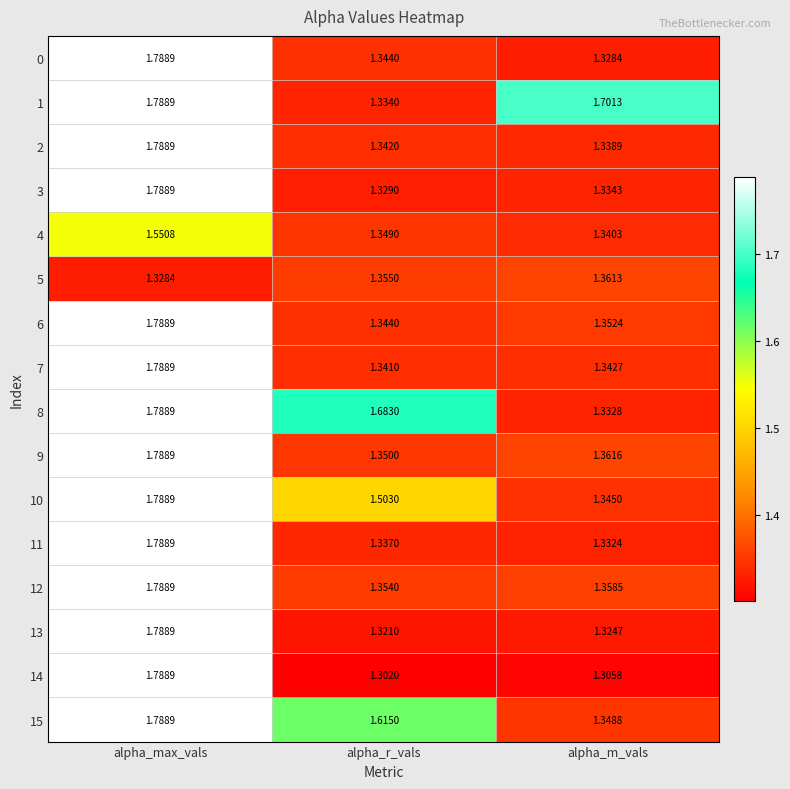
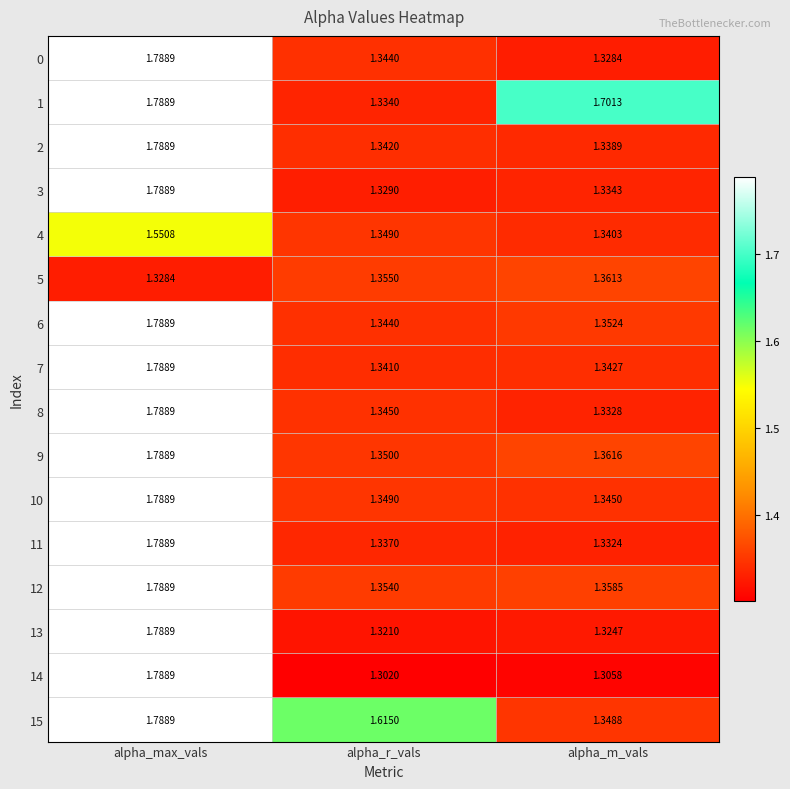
  {
    "0": {
      "alpha_max_vals": 1.7889,
      "alpha_r_vals": 1.3440,
      "alpha_m_vals": 1.3284
    },
    "1": {
      "alpha_max_vals": 1.7889,
      "alpha_r_vals": 1.3340,
      "alpha_m_vals": 1.7013
    },
    "2": {
      "alpha_max_vals": 1.7889,
      "alpha_r_vals": 1.3420,
      "alpha_m_vals": 1.3389
    },
    "3": {
      "alpha_max_vals": 1.7889,
      "alpha_r_vals": 1.3290,
      "alpha_m_vals": 1.3343
    },
    "4": {
      "alpha_max_vals": 1.5508,
      "alpha_r_vals": 1.3490,
      "alpha_m_vals": 1.3403
    },
    "5": {
      "alpha_max_vals": 1.3284,
      "alpha_r_vals": 1.3550,
      "alpha_m_vals": 1.3613
    },
    "6": {
      "alpha_max_vals": 1.7889,
      "alpha_r_vals": 1.3440,
      "alpha_m_vals": 1.3524
    },
    "7": {
      "alpha_max_vals": 1.7889,
      "alpha_r_vals": 1.3410,
      "alpha_m_vals": 1.3427
    },
    "8": {
      "alpha_max_vals": 1.7889,
-     "alpha_r_vals": 1.6830,
+     "alpha_r_vals": 1.3450,
      "alpha_m_vals": 1.3328
    },
    "9": {
      "alpha_max_vals": 1.7889,
      "alpha_r_vals": 1.3500,
      "alpha_m_vals": 1.3616
    },
    "10": {
      "alpha_max_vals": 1.7889,
-     "alpha_r_vals": 1.5030,
+     "alpha_r_vals": 1.3490,
      "alpha_m_vals": 1.3450
    },
    "11": {
      "alpha_max_vals": 1.7889,
      "alpha_r_vals": 1.3370,
      "alpha_m_vals": 1.3324
    },
    "12": {
      "alpha_max_vals": 1.7889,
      "alpha_r_vals": 1.3540,
      "alpha_m_vals": 1.3585
    },
    "13": {
      "alpha_max_vals": 1.7889,
      "alpha_r_vals": 1.3210,
      "alpha_m_vals": 1.3247
    },
    "14": {
      "alpha_max_vals": 1.7889,
      "alpha_r_vals": 1.3020,
      "alpha_m_vals": 1.3058
    },
    "15": {
      "alpha_max_vals": 1.7889,
      "alpha_r_vals": 1.6150,
      "alpha_m_vals": 1.3488
    }
  }
